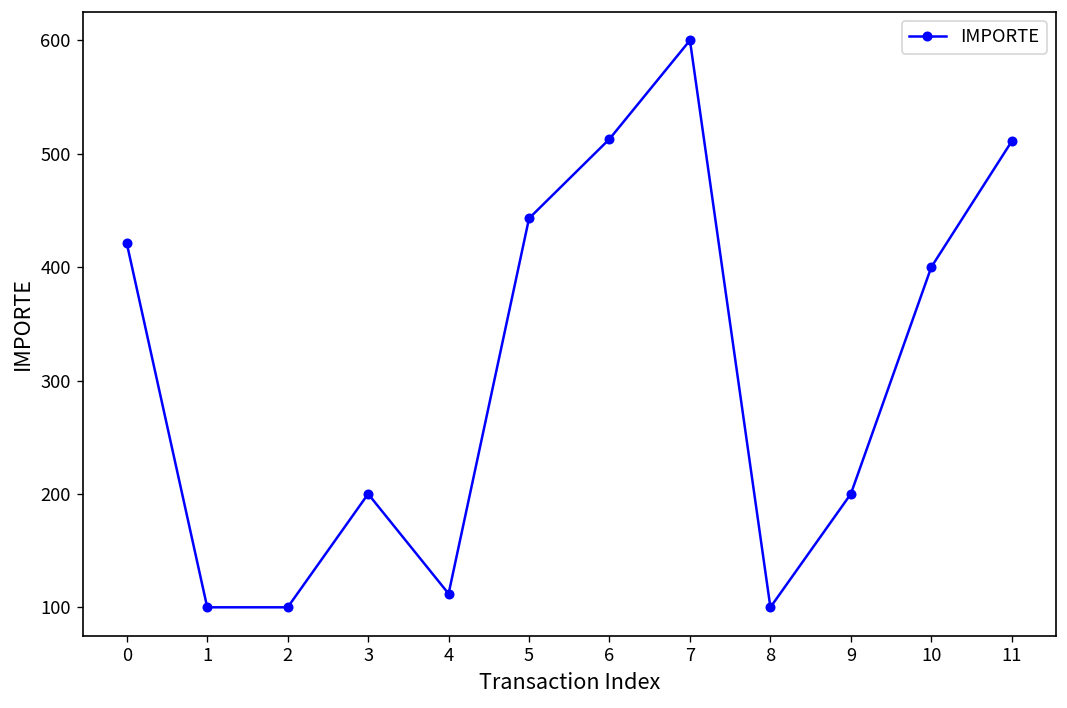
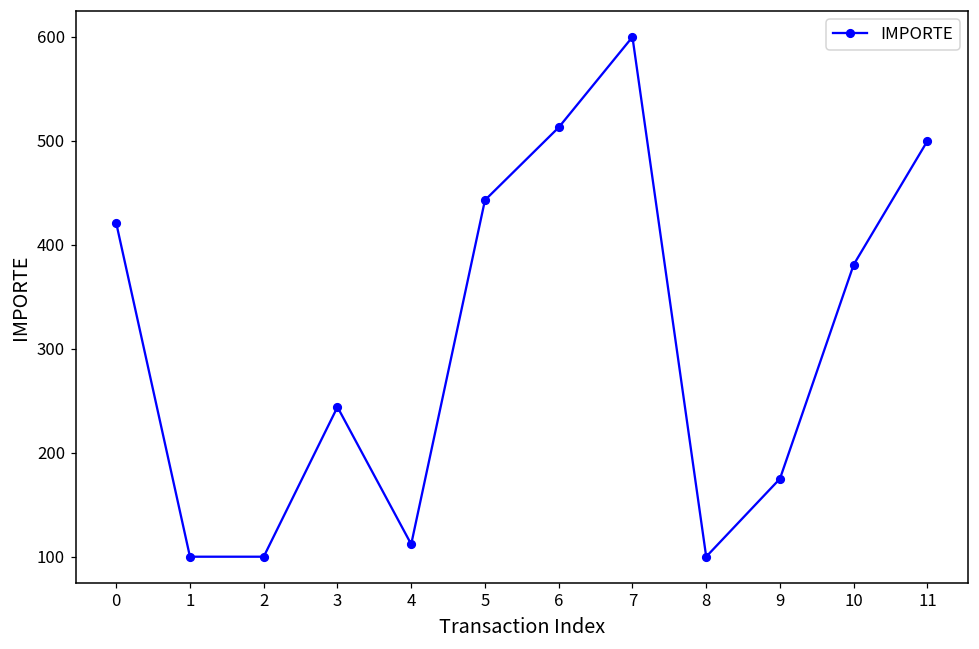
  {
    "0": 420,
    "1": 100,
    "2": 100,
-   "3": 200,
+   "3": 240,
    "4": 110,
    "5": 440,
    "6": 510,
    "7": 600,
    "8": 100,
-   "9": 200,
-   "10": 400,
-   "11": 510
+   "9": 180,
+   "10": 380,
+   "11": 500
  }
